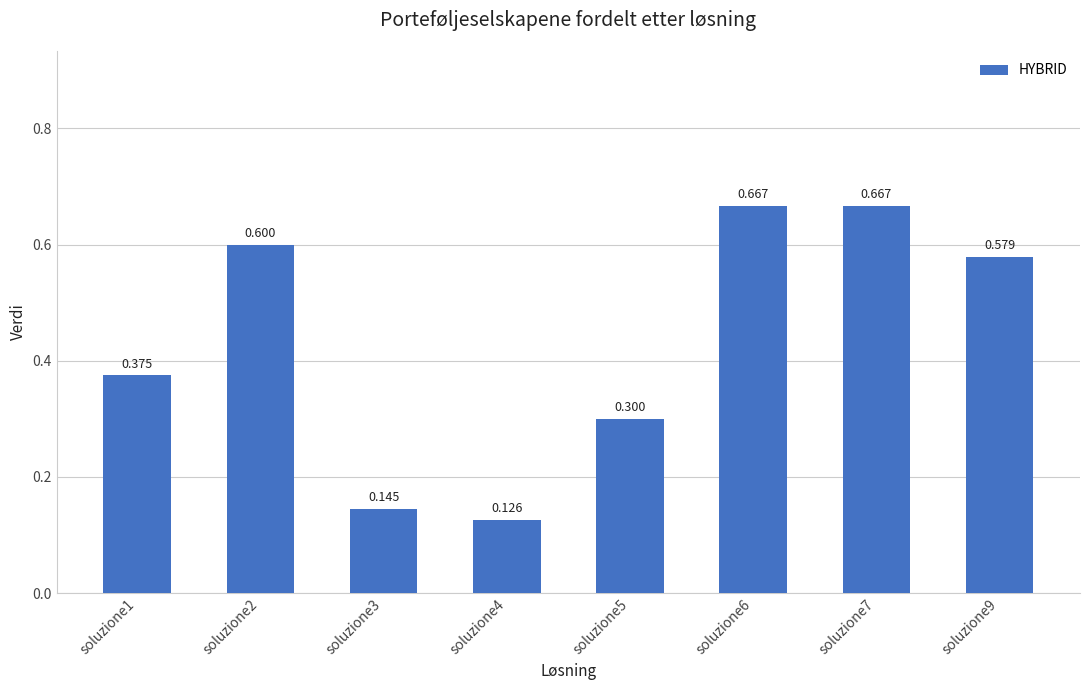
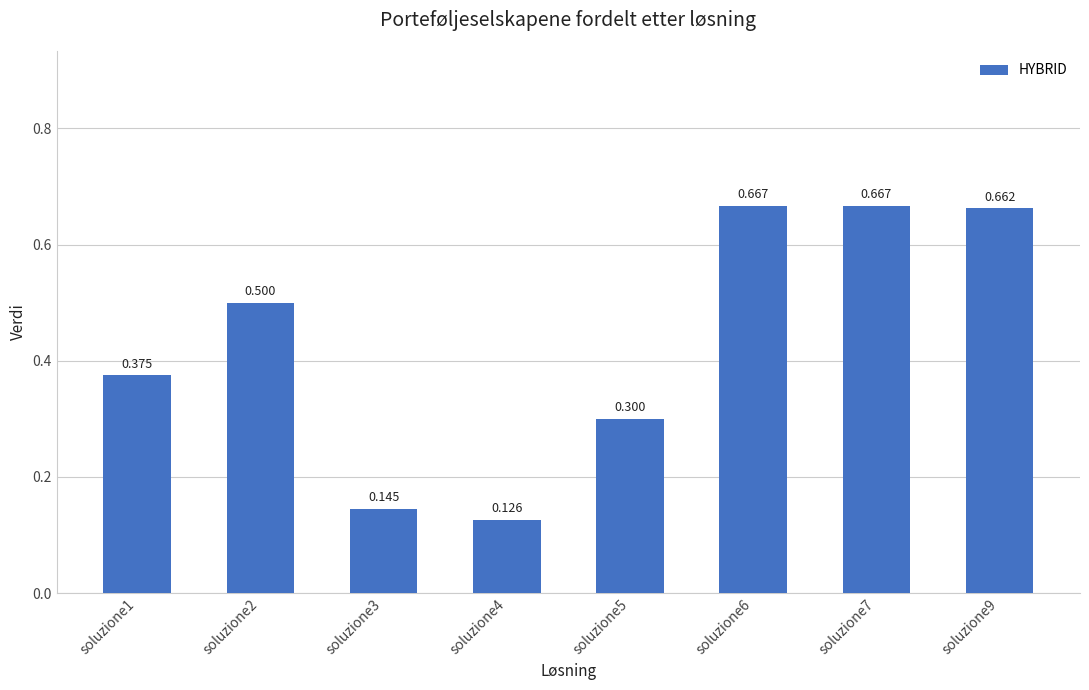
  {
    "soluzione1": 0.375,
-   "soluzione2": 0.600,
+   "soluzione2": 0.500,
    "soluzione3": 0.145,
    "soluzione4": 0.126,
    "soluzione5": 0.300,
    "soluzione6": 0.667,
    "soluzione7": 0.667,
-   "soluzione9": 0.579
+   "soluzione9": 0.662
  }
